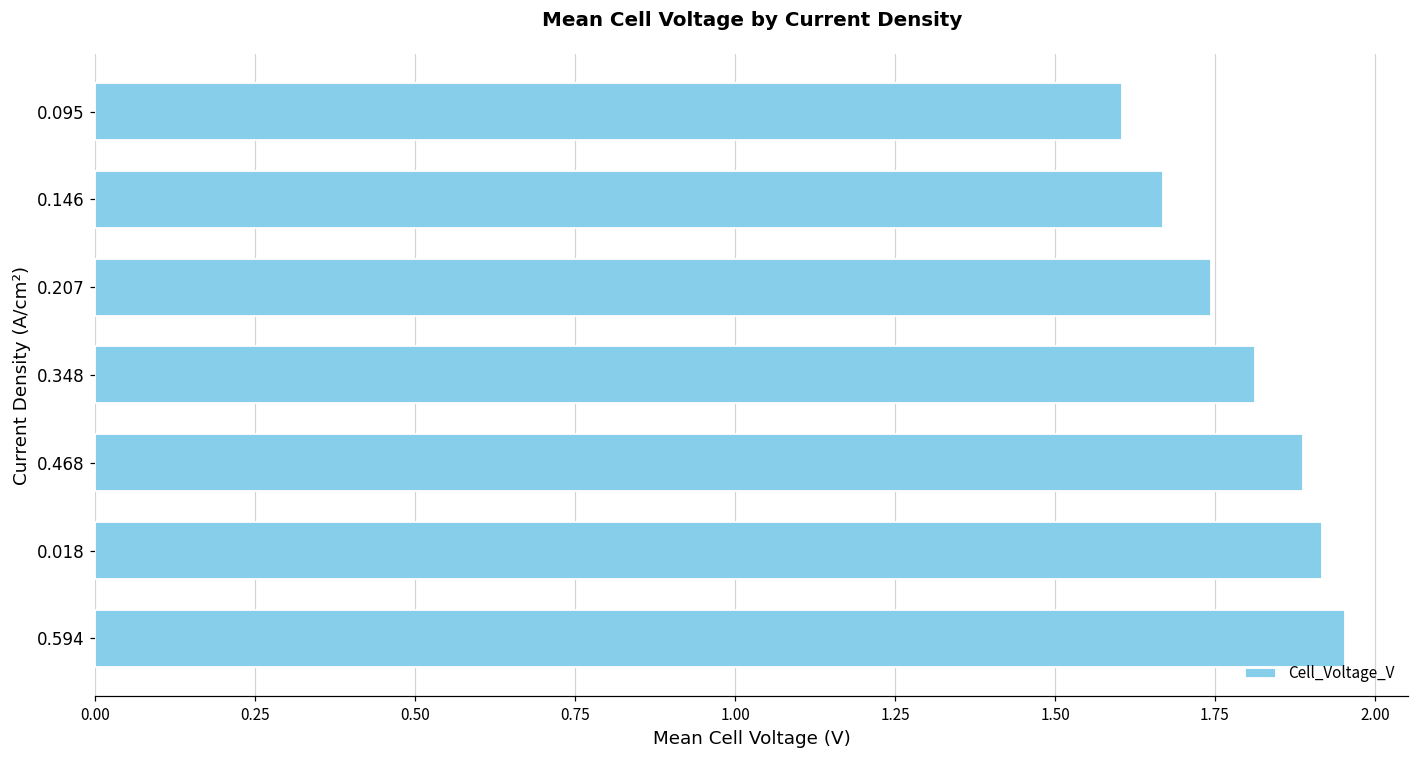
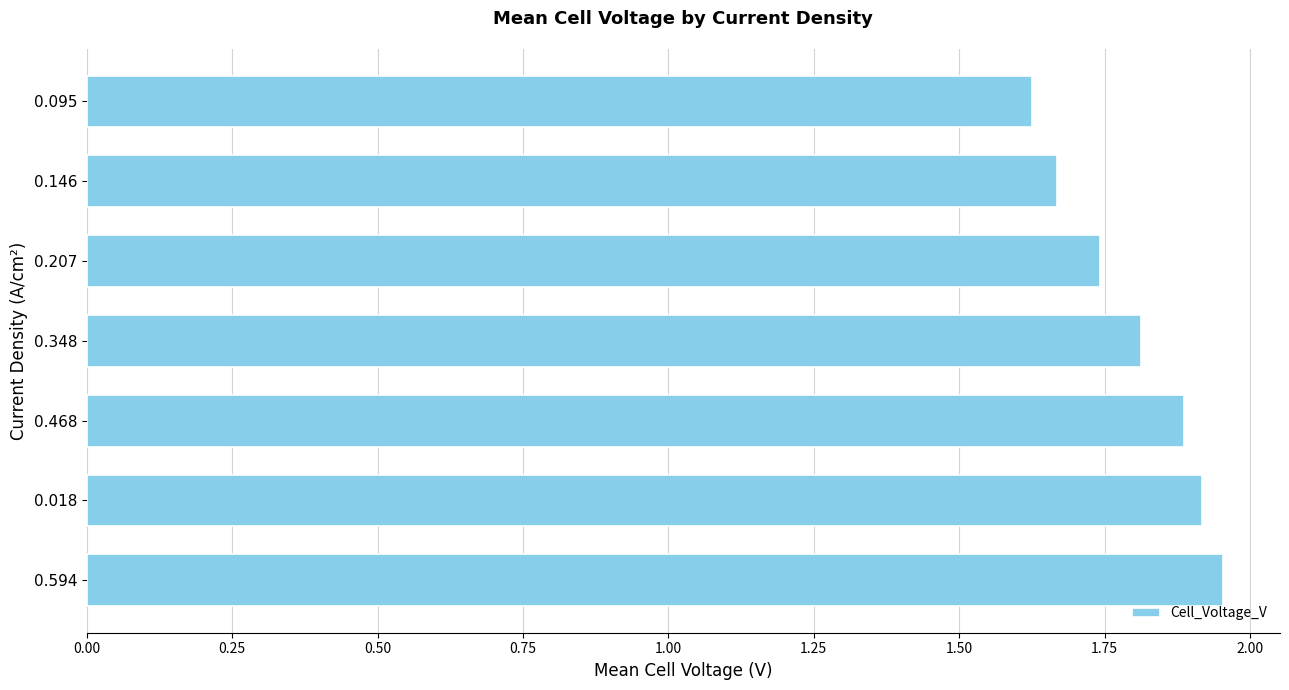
  {
-   "0.095": 1.61,
+   "0.095": 1.63,
    "0.146": 1.67,
    "0.207": 1.74,
    "0.348": 1.81,
    "0.468": 1.89,
    "0.018": 1.92,
    "0.594": 1.95
  }
